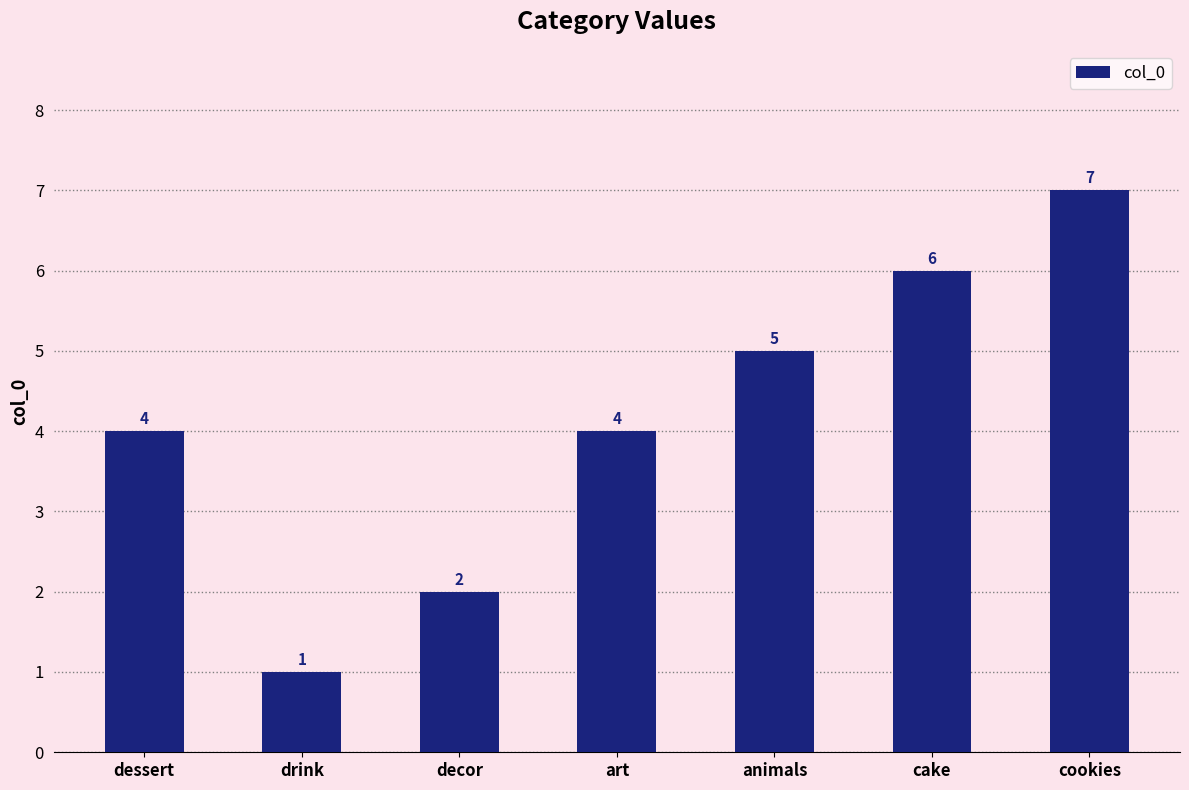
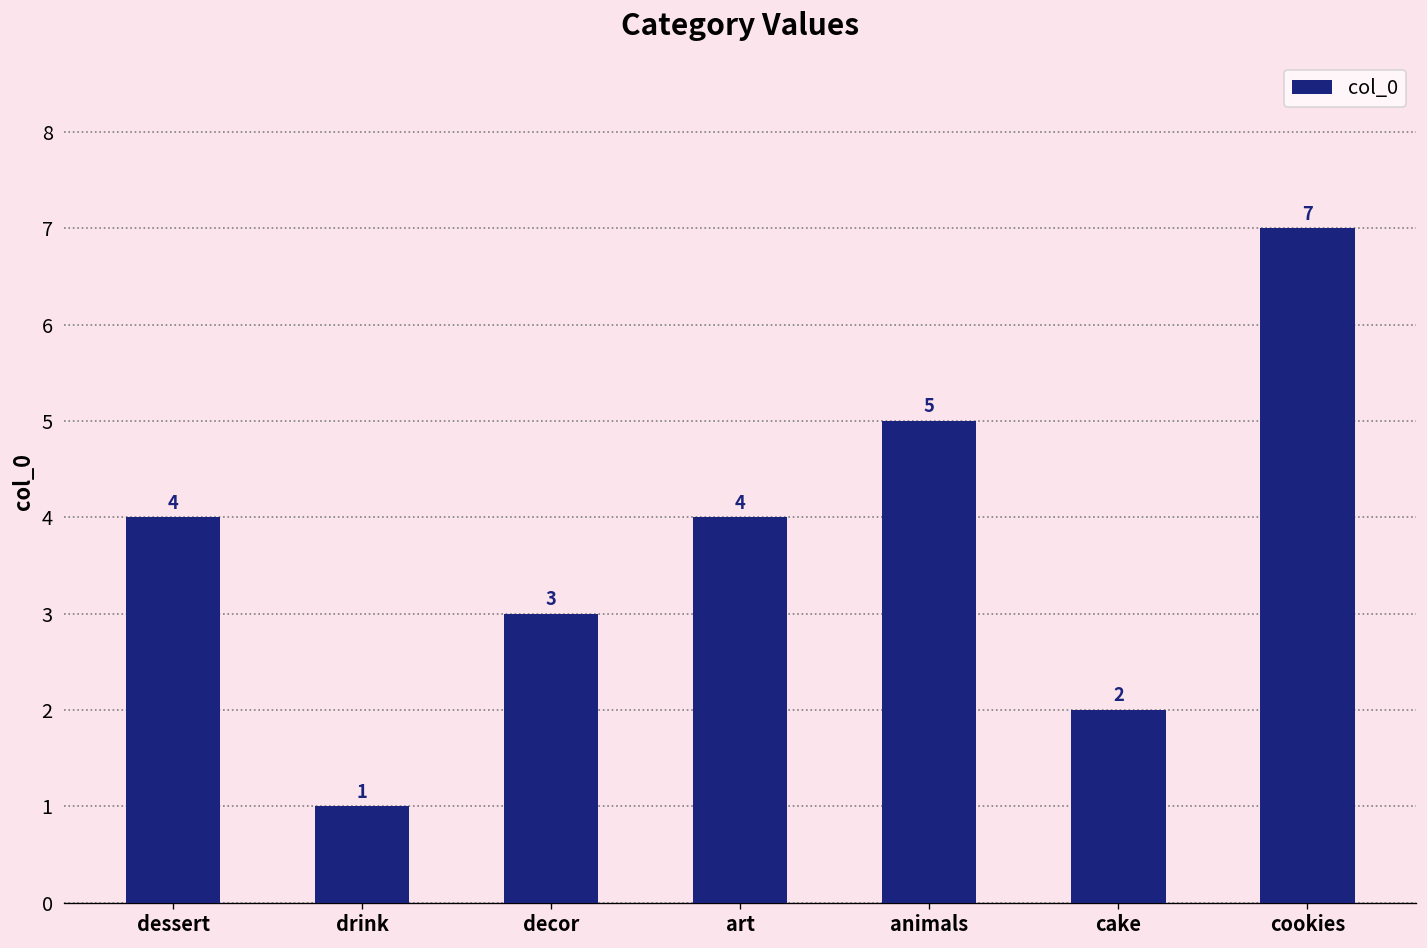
  {
    "dessert": 4,
    "drink": 1,
-   "decor": 2,
+   "decor": 3,
    "art": 4,
    "animals": 5,
-   "cake": 6,
+   "cake": 2,
    "cookies": 7
  }
